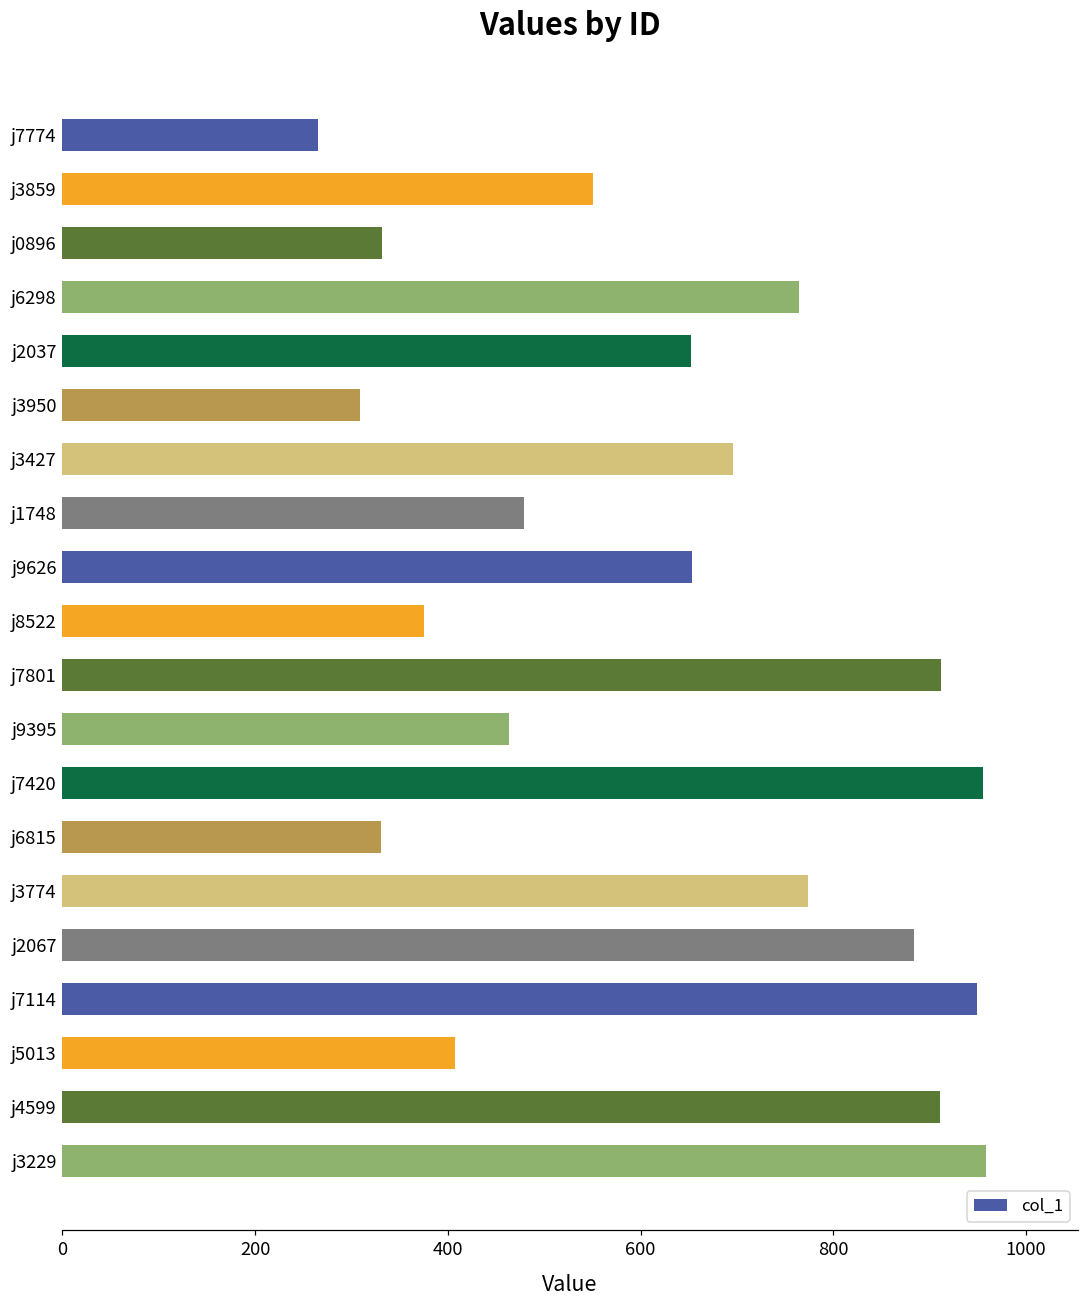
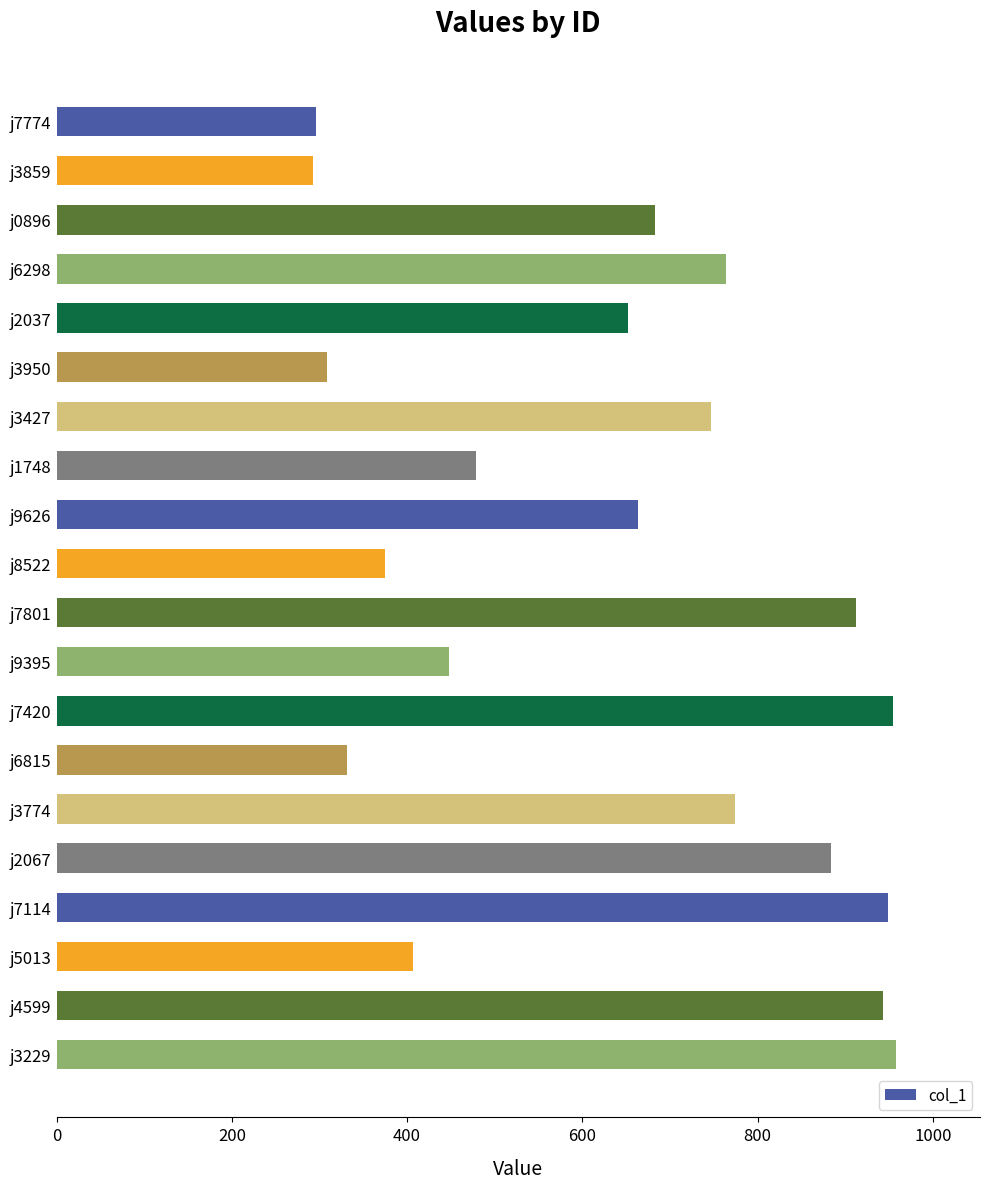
  {
-   "j7774": 270,
-   "j3859": 550,
-   "j0896": 330,
+   "j7774": 300,
+   "j3859": 290,
+   "j0896": 680,
    "j6298": 760,
    "j2037": 650,
    "j3950": 310,
-   "j3427": 700,
+   "j3427": 750,
    "j1748": 480,
-   "j9626": 650,
+   "j9626": 660,
    "j8522": 380,
    "j7801": 910,
-   "j9395": 460,
+   "j9395": 450,
    "j7420": 960,
    "j6815": 330,
    "j3774": 770,
    "j2067": 880,
    "j7114": 950,
    "j5013": 410,
-   "j4599": 910,
+   "j4599": 940,
    "j3229": 960
  }
